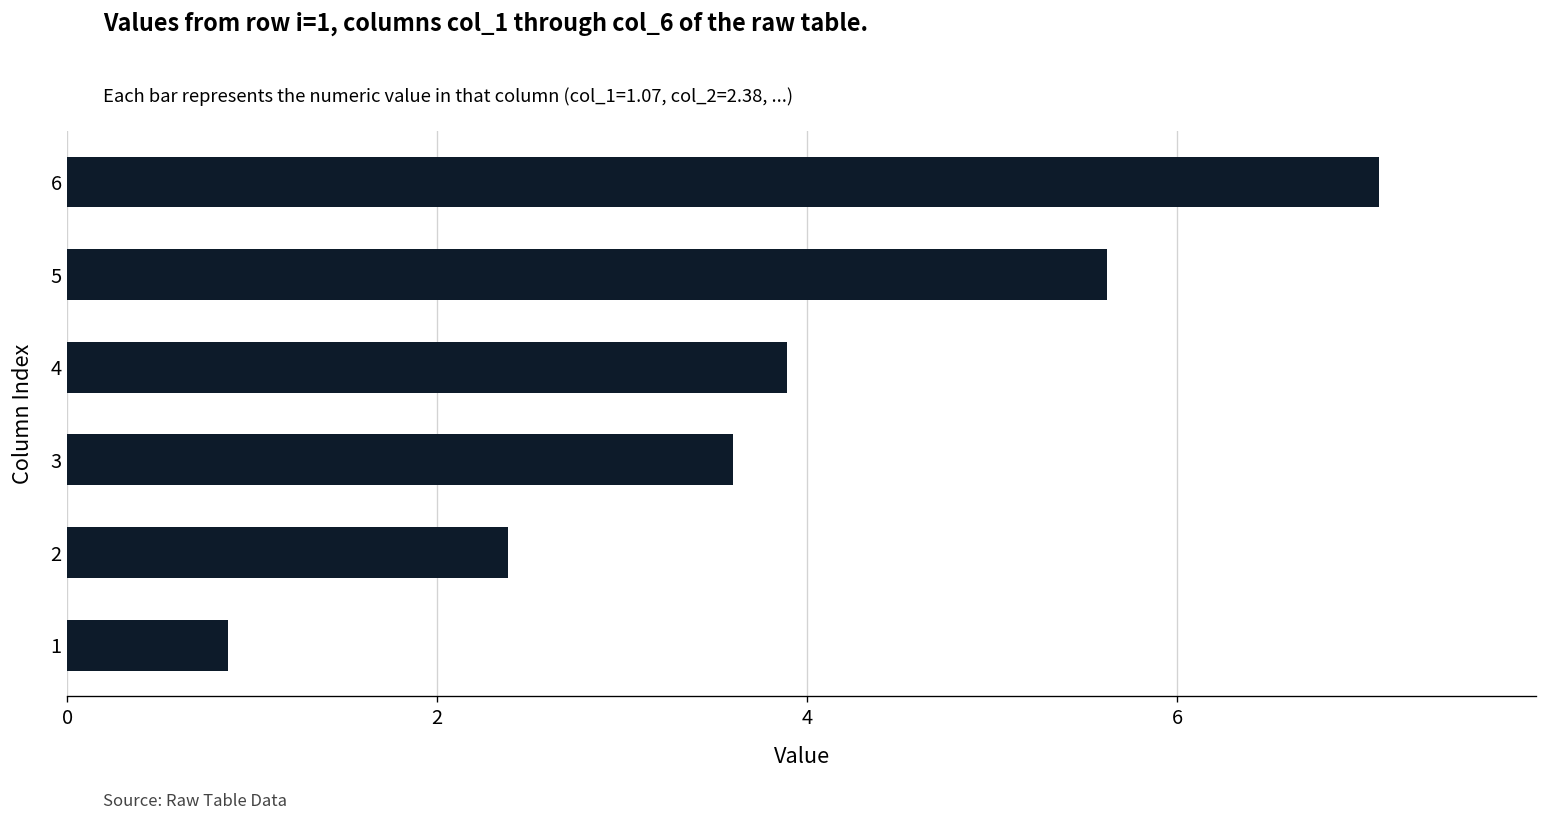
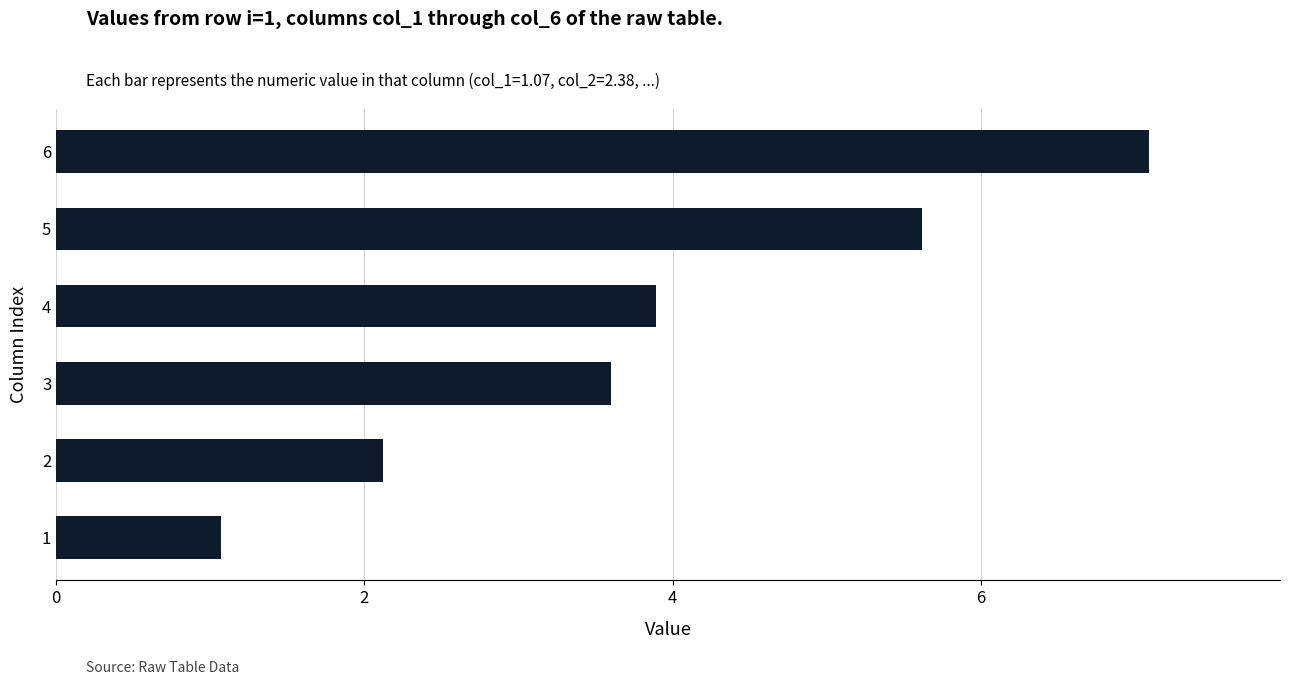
  {
    "6": 7.09,
    "5": 5.62,
    "4": 3.89,
    "3": 3.60,
-   "2": 2.38,
-   "1": 0.87
+   "2": 2.12,
+   "1": 1.07
  }
